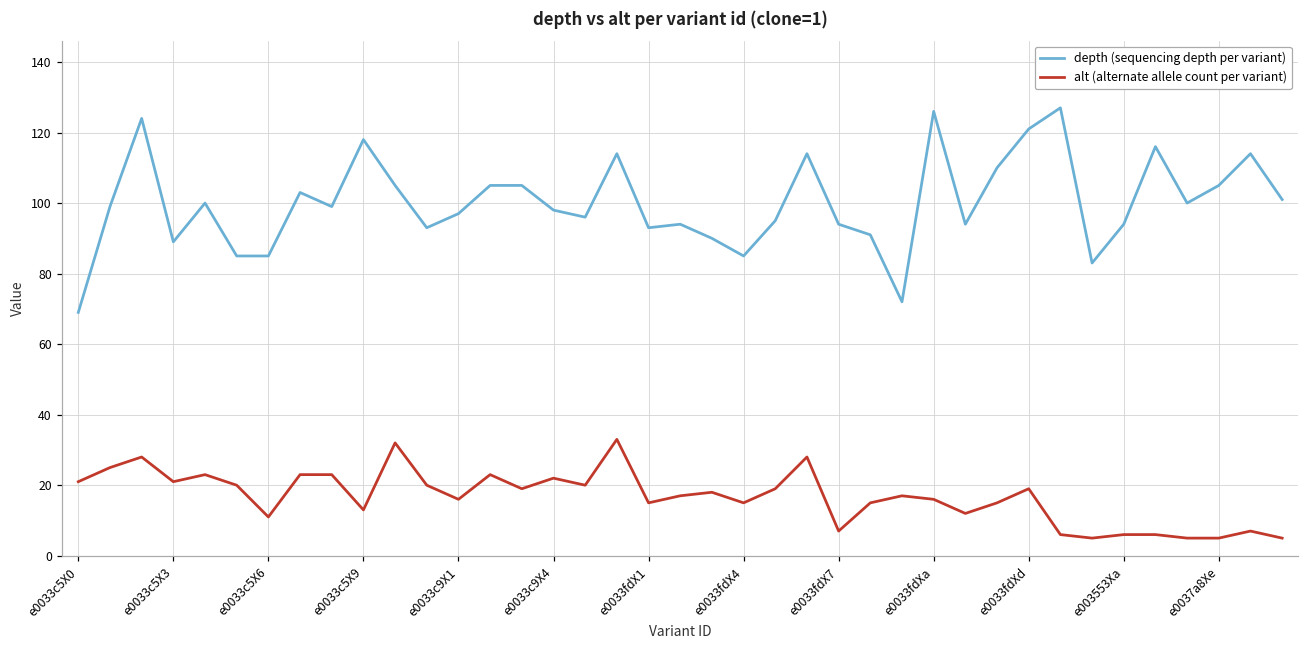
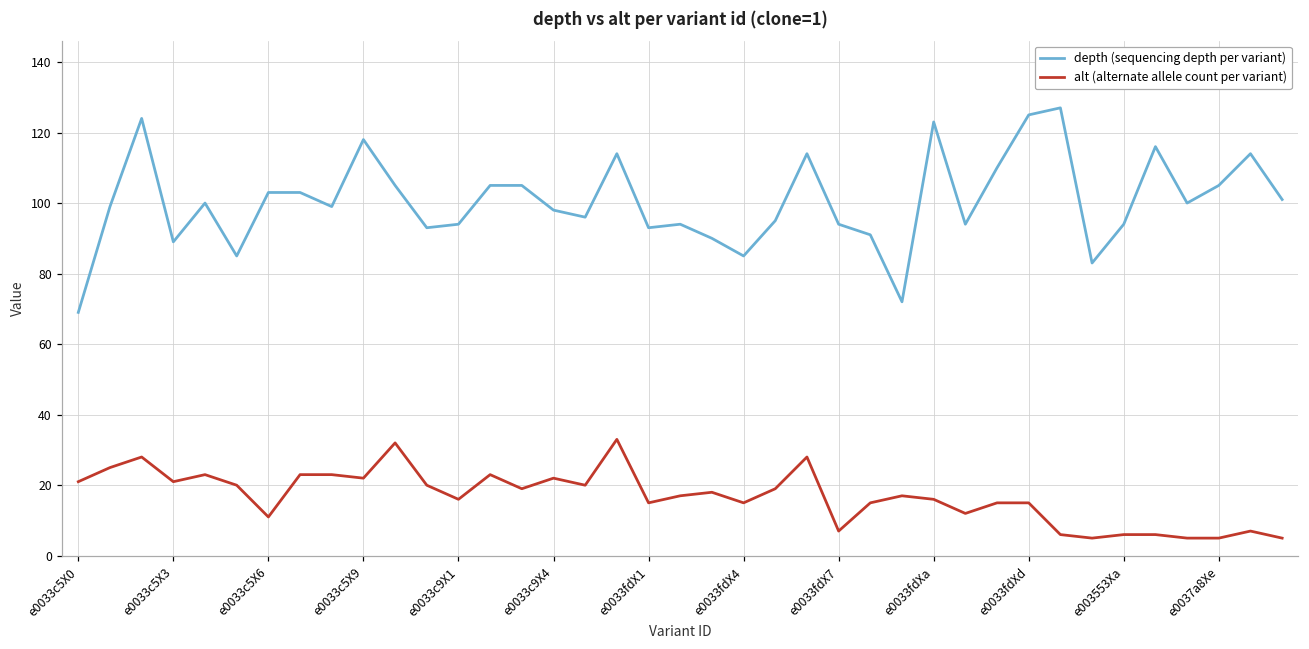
  {
    "depth (sequencing depth per variant)": {
      "e0033c5X0": 69,
      "e0033c5X3": 89,
-     "e0033c5X6": 85,
+     "e0033c5X6": 103,
      "e0033c5X9": 118,
-     "e0033c9X1": 97,
+     "e0033c9X1": 94,
      "e0033c9X4": 98,
      "e0033fdX1": 93,
      "e0033fdX4": 85,
      "e0033fdX7": 94,
-     "e0033fdXa": 126,
-     "e0033fdXd": 121,
+     "e0033fdXa": 123,
+     "e0033fdXd": 125,
      "e003553Xa": 94,
      "e0037a8Xe": 105
    },
    "alt (alternate allele count per variant)": {
      "e0033c5X0": 21,
      "e0033c5X3": 21,
      "e0033c5X6": 11,
-     "e0033c5X9": 13,
+     "e0033c5X9": 22,
      "e0033c9X1": 16,
      "e0033c9X4": 22,
      "e0033fdX1": 15,
      "e0033fdX4": 15,
      "e0033fdX7": 7,
      "e0033fdXa": 16,
-     "e0033fdXd": 19,
+     "e0033fdXd": 15,
      "e003553Xa": 6,
      "e0037a8Xe": 5
    }
  }
